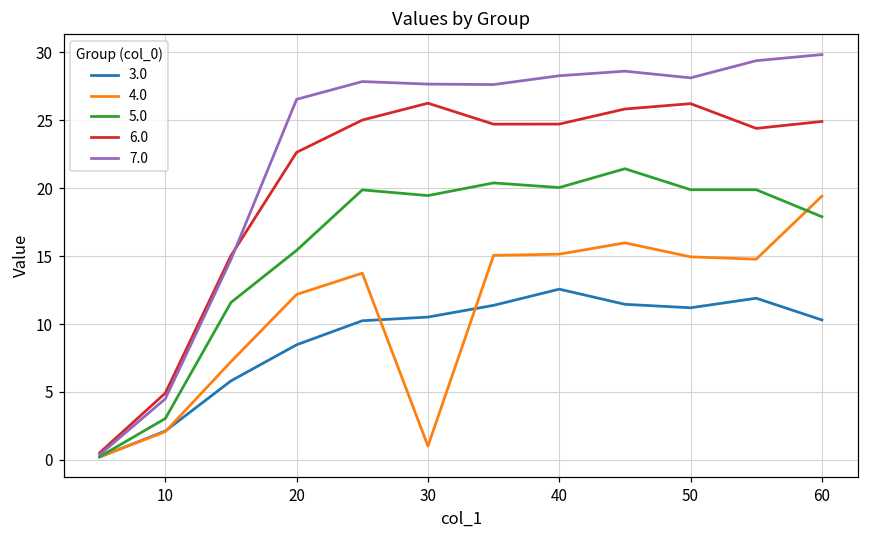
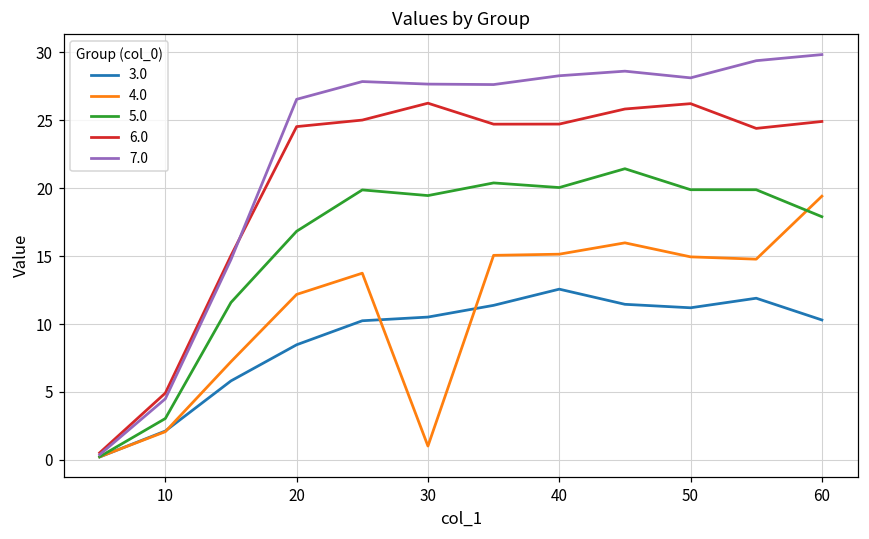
  {
    "3.0": {
      "20": 8.5,
      "30": 10.5,
      "40": 12.6,
      "50": 11.2,
      "60": 10.3
    },
    "4.0": {
      "20": 12.2,
      "30": 1.0,
      "40": 15.1,
      "50": 14.9,
      "60": 19.4
    },
    "5.0": {
      "10": 3.0,
-     "20": 15.4,
+     "20": 16.8,
      "30": 19.5,
      "40": 20.1,
      "50": 19.9,
      "60": 17.9
    },
    "6.0": {
      "10": 4.9,
-     "20": 22.6,
+     "20": 24.5,
      "30": 26.3,
      "40": 24.7,
      "50": 26.2,
      "60": 24.9
    },
    "7.0": {
      "10": 4.5,
      "20": 26.5,
      "30": 27.7,
      "40": 28.3,
      "50": 28.1,
      "60": 29.8
    }
  }
